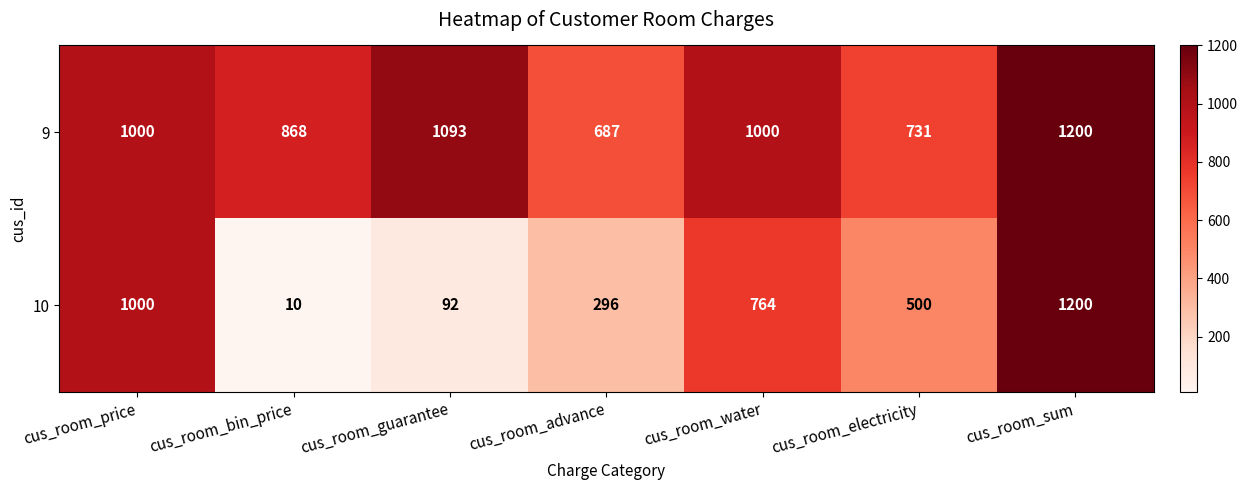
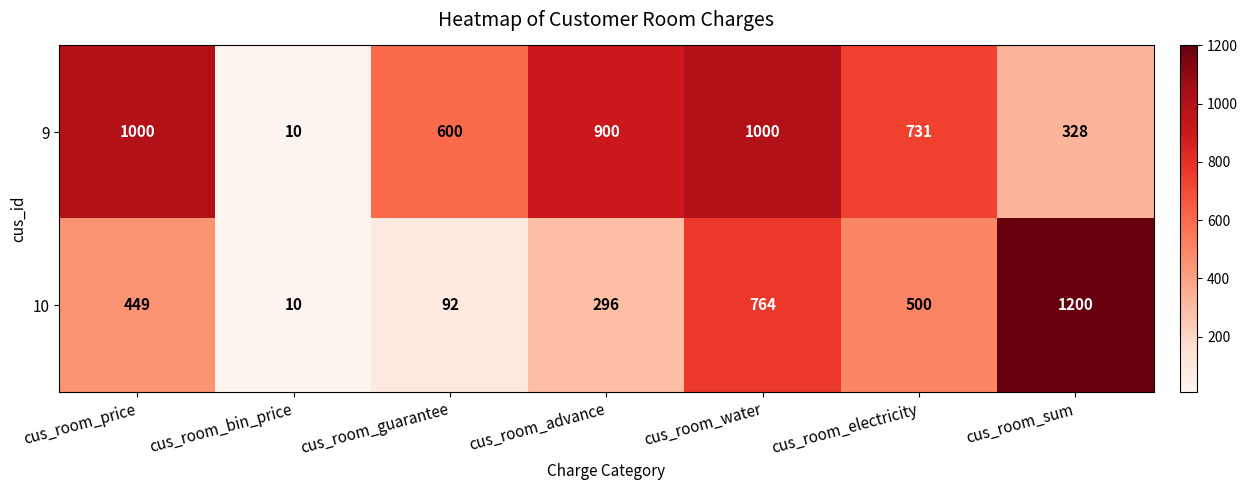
  {
    "9": {
      "cus_room_price": 1000,
-     "cus_room_bin_price": 868,
-     "cus_room_guarantee": 1093,
-     "cus_room_advance": 687,
+     "cus_room_bin_price": 10,
+     "cus_room_guarantee": 600,
+     "cus_room_advance": 900,
      "cus_room_water": 1000,
      "cus_room_electricity": 731,
-     "cus_room_sum": 1200
+     "cus_room_sum": 328
    },
    "10": {
-     "cus_room_price": 1000,
+     "cus_room_price": 449,
      "cus_room_bin_price": 10,
      "cus_room_guarantee": 92,
      "cus_room_advance": 296,
      "cus_room_water": 764,
      "cus_room_electricity": 500,
      "cus_room_sum": 1200
    }
  }
